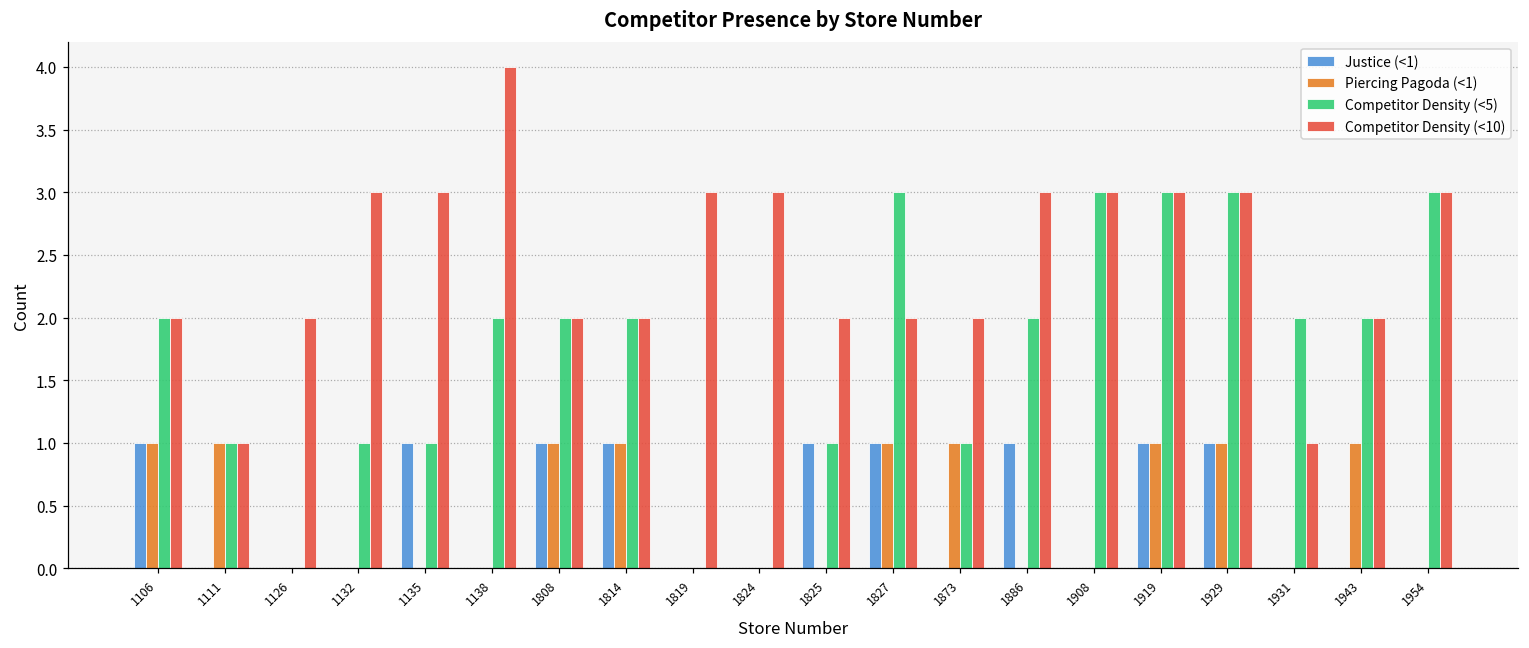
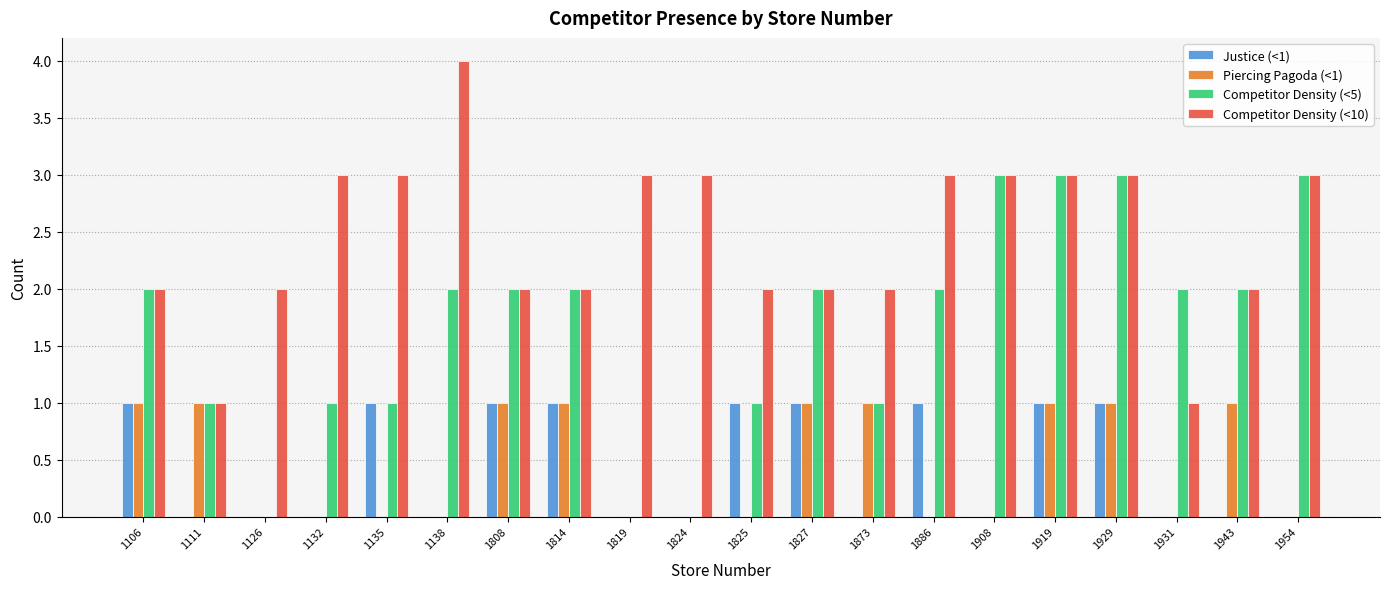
  {
    "Justice (<1)": {
      "1106": 1,
      "1111": 0,
      "1126": 0,
      "1132": 0,
      "1135": 1,
      "1138": 0,
      "1808": 1,
      "1814": 1,
      "1819": 0,
      "1824": 0,
      "1825": 1,
      "1827": 1,
      "1873": 0,
      "1886": 1,
      "1908": 0,
      "1919": 1,
      "1929": 1,
      "1931": 0,
      "1943": 0,
      "1954": 0
    },
    "Competitor Density (<5)": {
      "1106": 2,
      "1111": 1,
      "1126": 0,
      "1132": 1,
      "1135": 1,
      "1138": 2,
      "1808": 2,
      "1814": 2,
      "1819": 0,
      "1824": 0,
      "1825": 1,
-     "1827": 3,
+     "1827": 2,
      "1873": 1,
      "1886": 2,
      "1908": 3,
      "1919": 3,
      "1929": 3,
      "1931": 2,
      "1943": 2,
      "1954": 3
    }
  }
